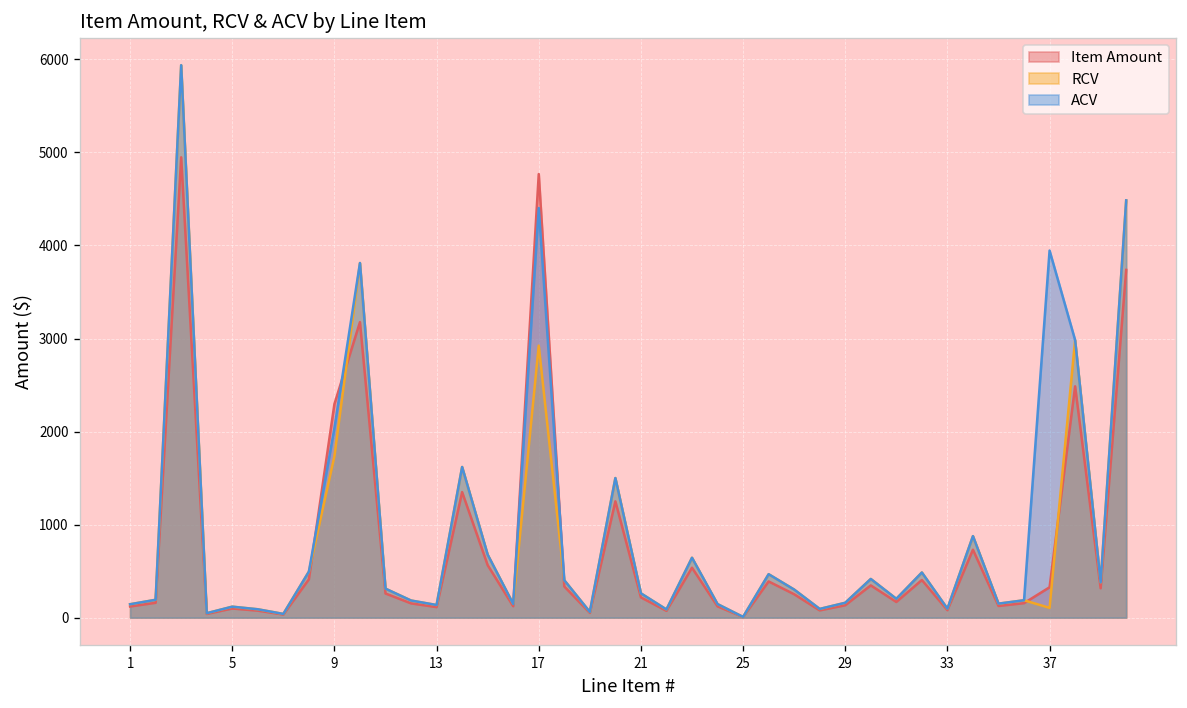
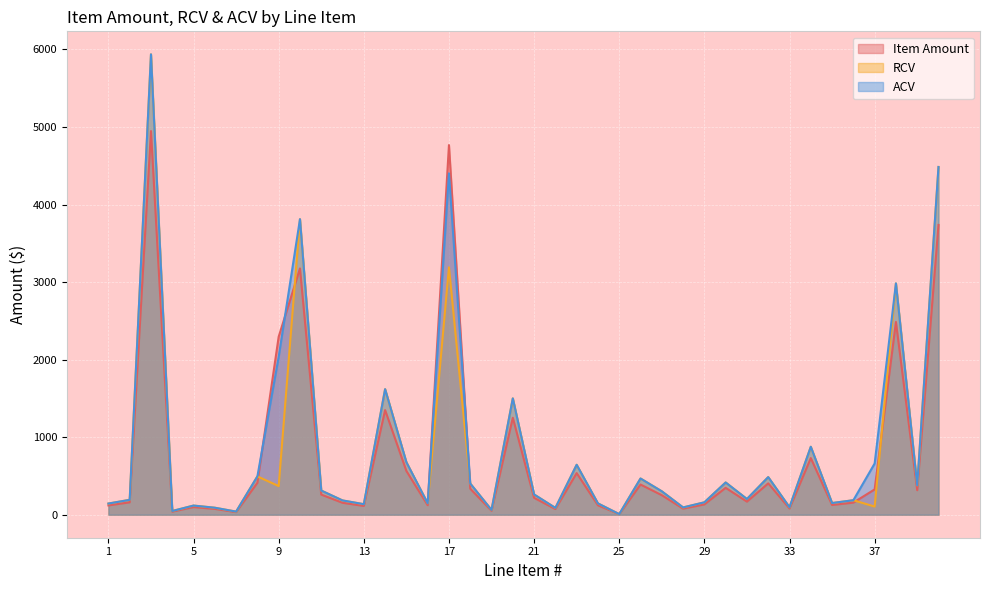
  {
    "Item Amount": {
      "9": 2300,
      "17": 4800,
      "21": 200,
      "37": 300
    },
    "RCV": {
-     "9": 1700,
-     "17": 2900,
+     "9": 400,
+     "17": 3200,
      "37": 100
    },
    "ACV": {
      "9": 2000,
      "17": 4400,
-     "37": 3900
+     "37": 700
    }
  }
